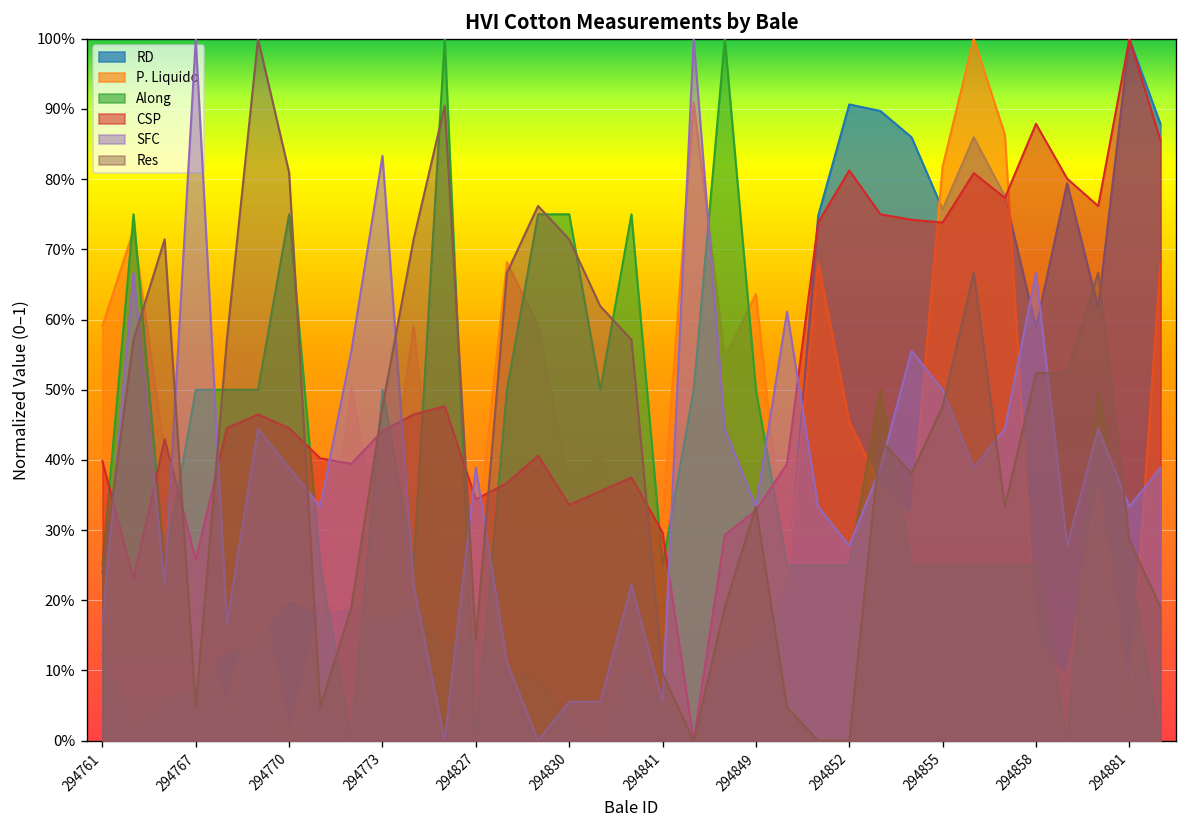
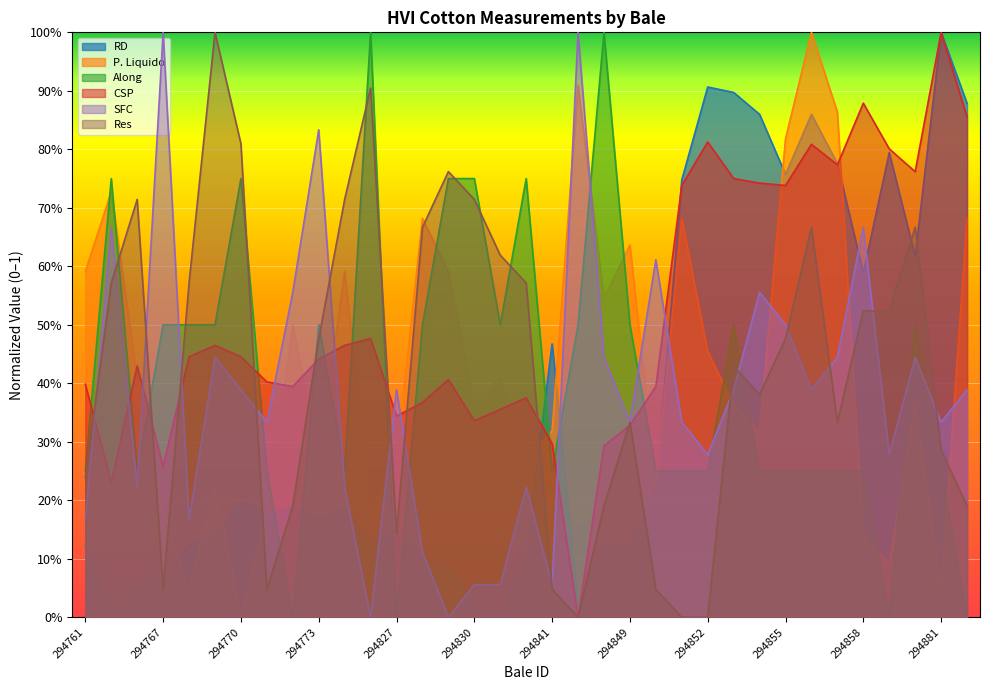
  {
    "RD": {
      "294761": "12%",
      "294767": "7%",
      "294770": "20%",
      "294773": "17%",
      "294827": "15%",
      "294830": "3%",
-     "294841": "5%",
+     "294841": "47%",
      "294849": "13%",
      "294852": "91%",
      "294855": "76%",
      "294858": "59%"
    },
    "P. Liquido": {
      "294761": "59%",
      "294767": "18%",
      "294770": "0%",
      "294773": "27%",
      "294827": "27%",
      "294830": "36%",
      "294841": "32%",
      "294849": "64%",
      "294852": "45%",
      "294855": "82%",
      "294858": "14%",
      "294881": "5%"
    },
    "Along": {
      "294761": "25%",
      "294767": "50%",
      "294770": "75%",
      "294773": "50%",
      "294827": "0%",
      "294830": "75%",
      "294841": "25%",
      "294849": "50%",
      "294852": "25%",
      "294855": "25%",
      "294858": "25%",
      "294881": "25%"
    },
    "CSP": {
      "294761": "40%",
      "294767": "26%",
      "294770": "45%",
      "294773": "44%",
      "294827": "34%",
      "294830": "34%",
      "294841": "30%",
      "294849": "33%",
      "294852": "81%",
      "294855": "74%",
      "294858": "88%"
    },
    "SFC": {
      "294761": "17%",
      "294767": "100%",
      "294770": "39%",
      "294773": "83%",
      "294827": "39%",
      "294830": "6%",
      "294841": "6%",
      "294852": "28%",
      "294855": "50%",
      "294858": "67%",
      "294881": "33%"
    },
    "Res": {
      "294761": "24%",
      "294767": "5%",
      "294770": "81%",
      "294773": "48%",
      "294827": "14%",
      "294830": "71%",
-     "294841": "10%",
+     "294841": "5%",
      "294852": "0%",
      "294855": "48%",
      "294858": "52%",
      "294881": "29%"
    }
  }
